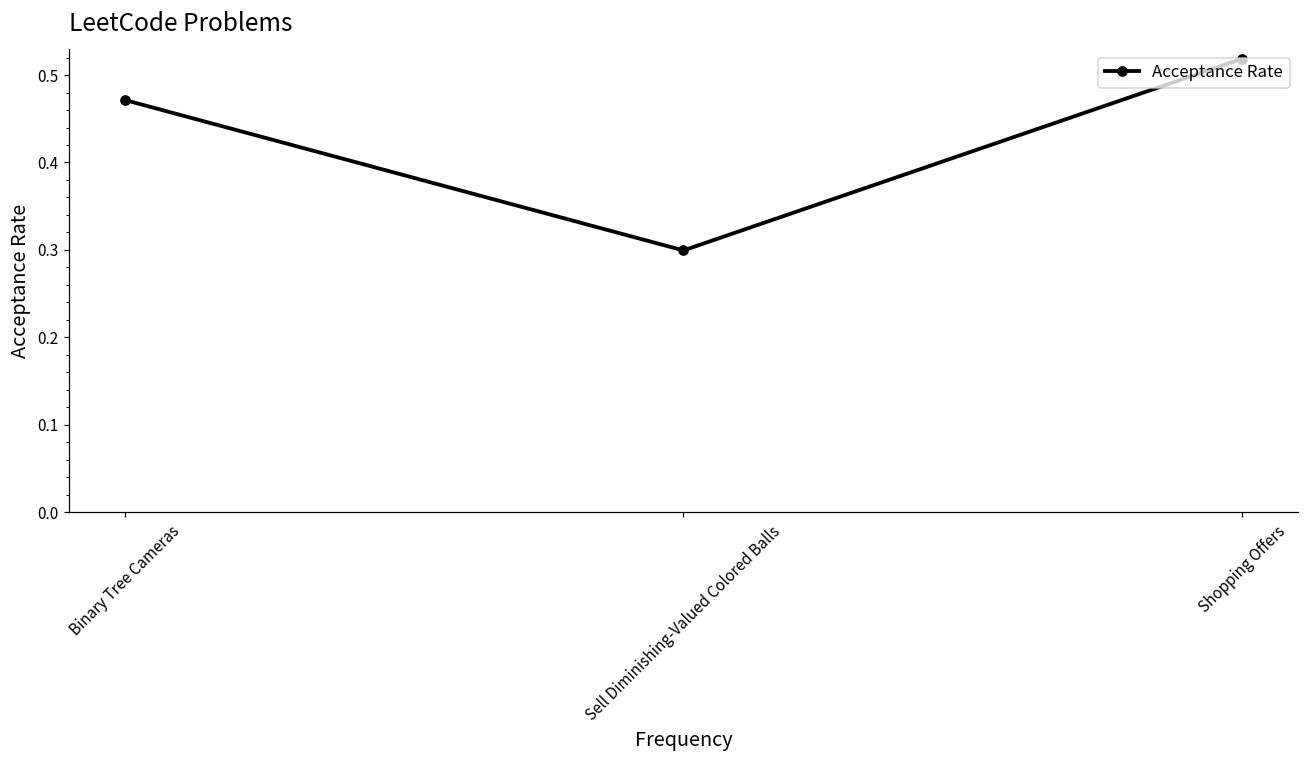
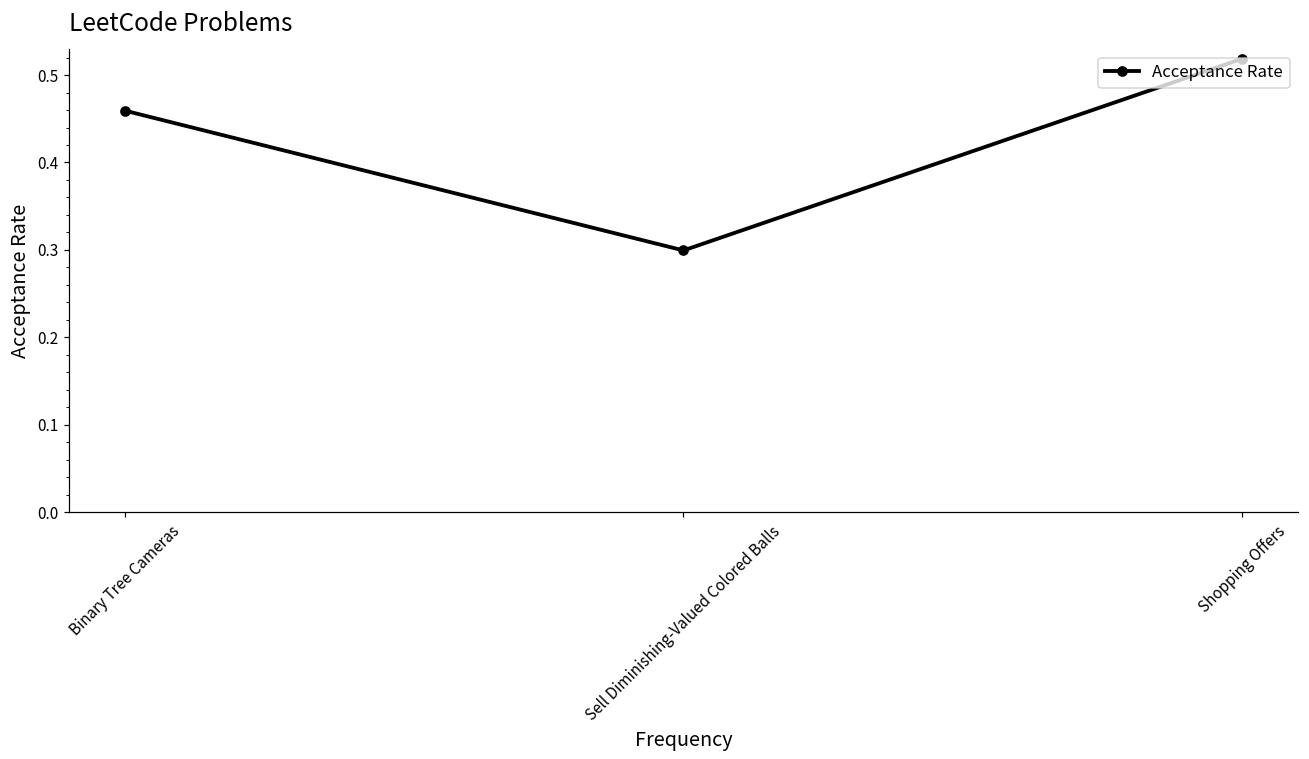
  {
-   "Binary Tree Cameras": 0.47,
+   "Binary Tree Cameras": 0.46,
    "Sell Diminishing-Valued Colored Balls": 0.30
  }
